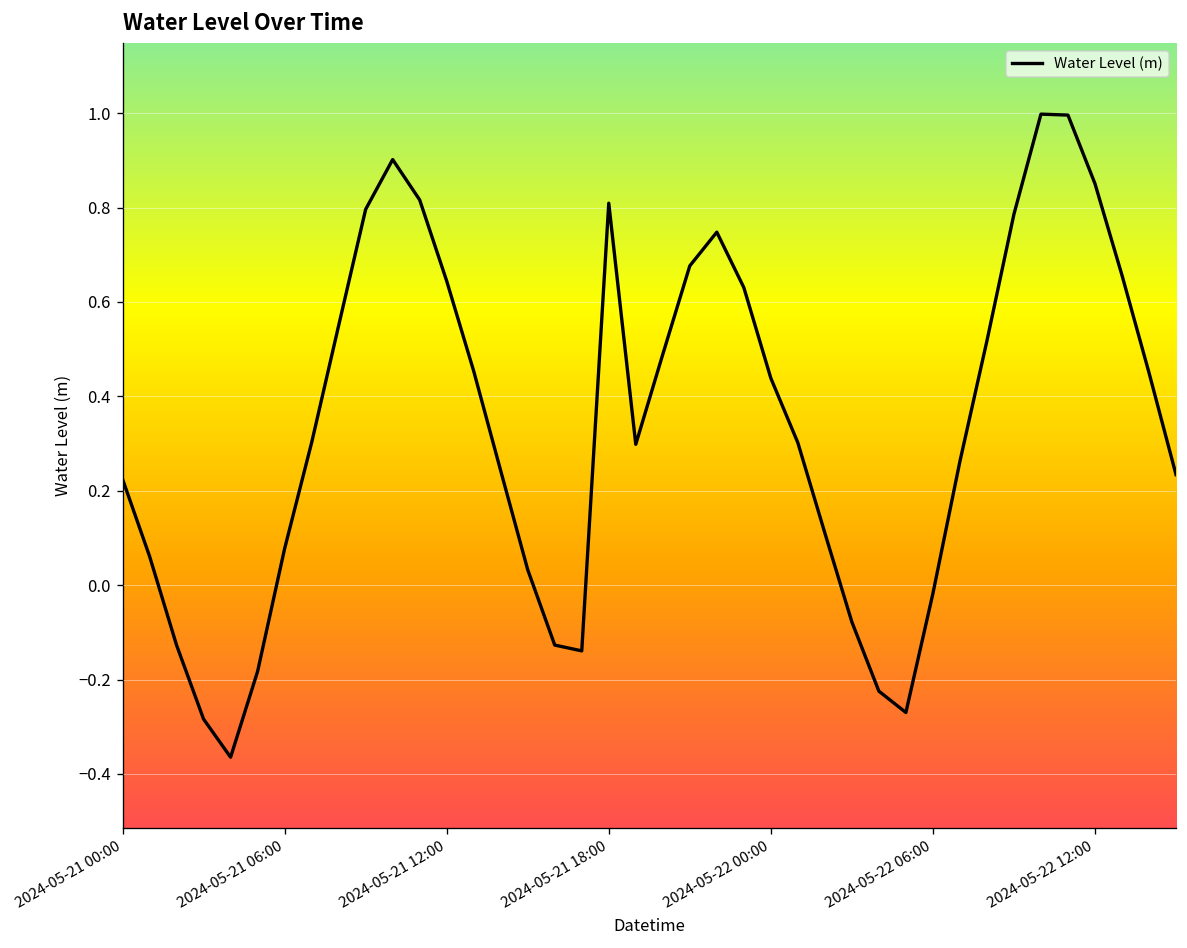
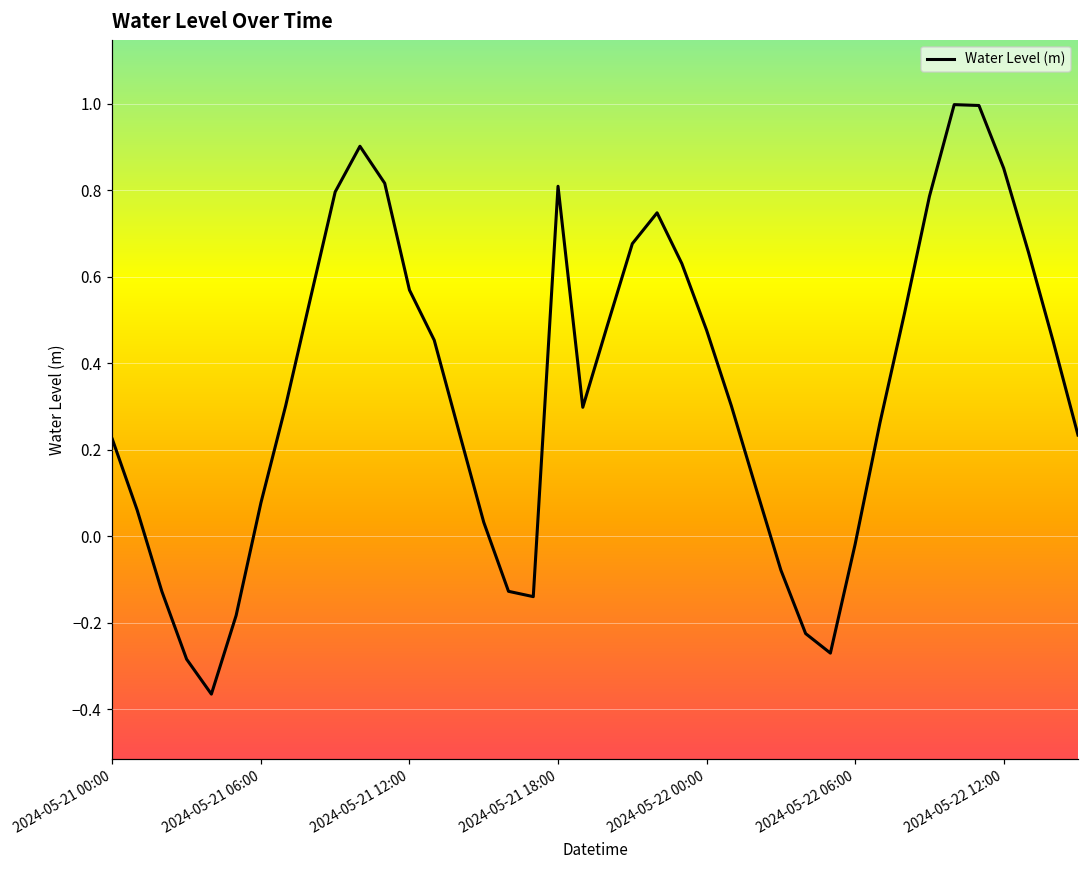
  {
    "2024-05-21 00:00": 0.22,
    "2024-05-21 06:00": 0.08,
-   "2024-05-21 12:00": 0.64,
+   "2024-05-21 12:00": 0.57,
    "2024-05-21 18:00": 0.81,
-   "2024-05-22 00:00": 0.44,
+   "2024-05-22 00:00": 0.48,
    "2024-05-22 06:00": -0.02,
    "2024-05-22 12:00": 0.85
  }
